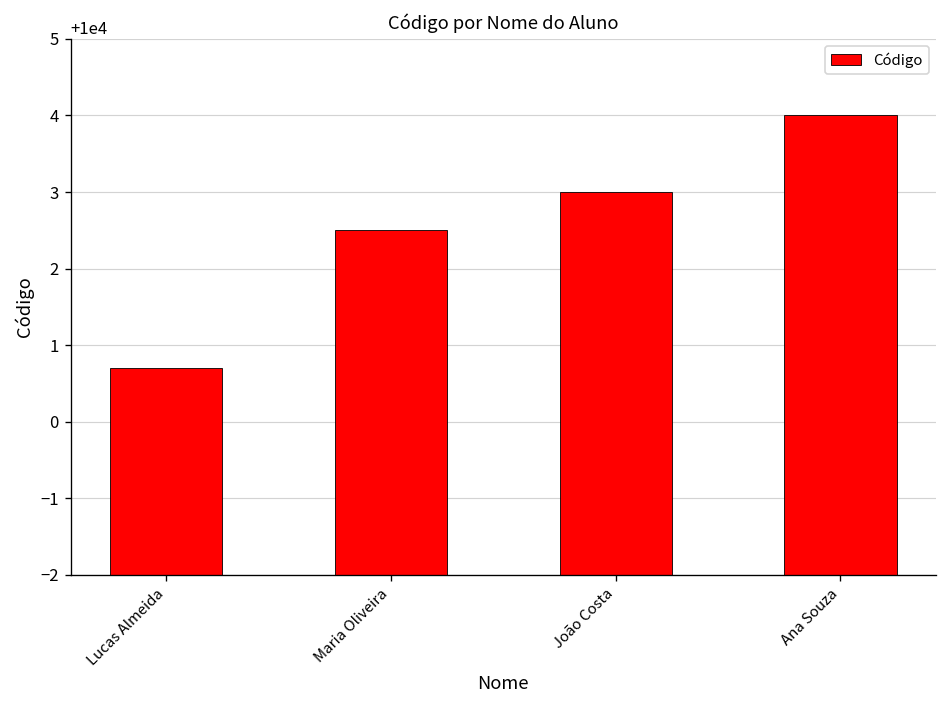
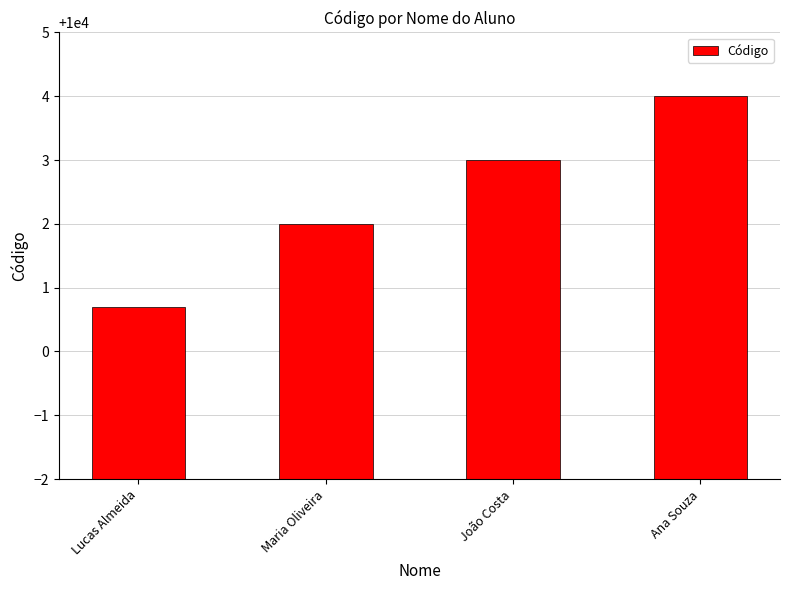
  {
    "Lucas Almeida": 10000.7,
-   "Maria Oliveira": 10002.5,
+   "Maria Oliveira": 10002.0,
    "João Costa": 10003.0,
    "Ana Souza": 10004.0
  }
